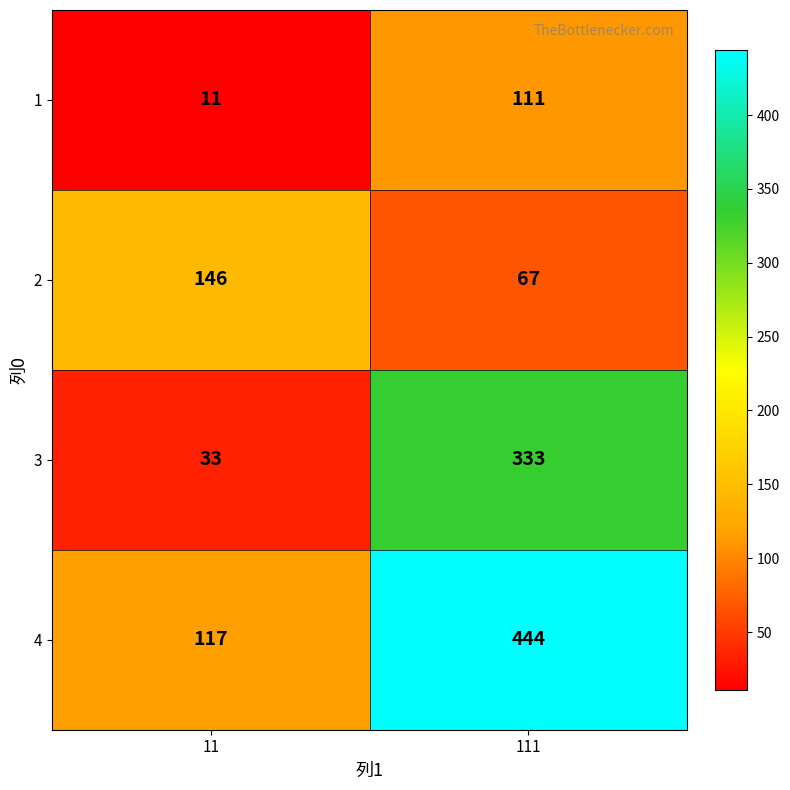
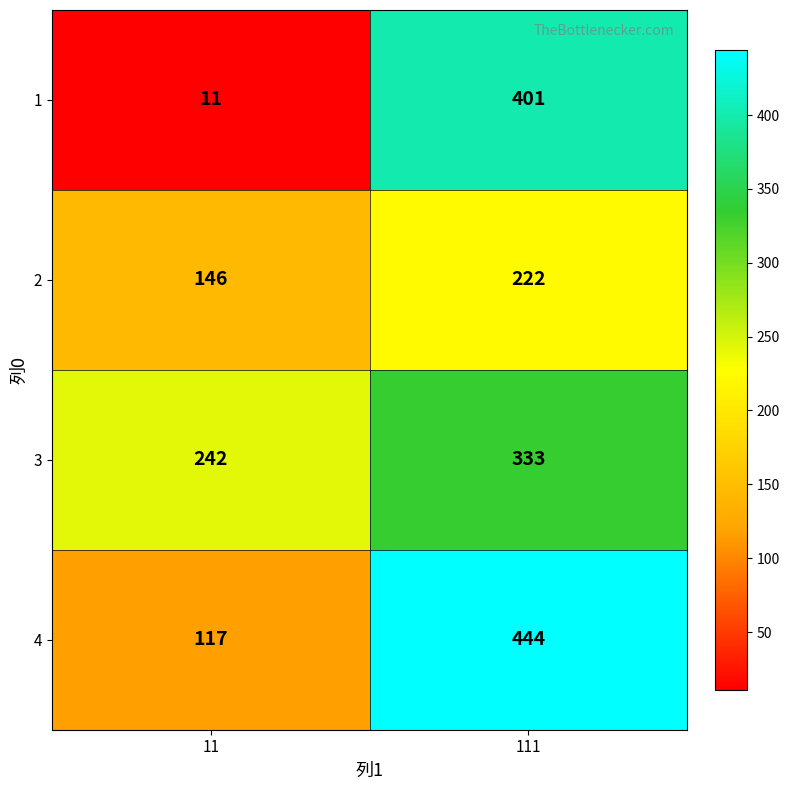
  {
    "1": {
      "11": 11,
-     "111": 111
+     "111": 401
    },
    "2": {
      "11": 146,
-     "111": 67
+     "111": 222
    },
    "3": {
-     "11": 33,
+     "11": 242,
      "111": 333
    },
    "4": {
      "11": 117,
      "111": 444
    }
  }
